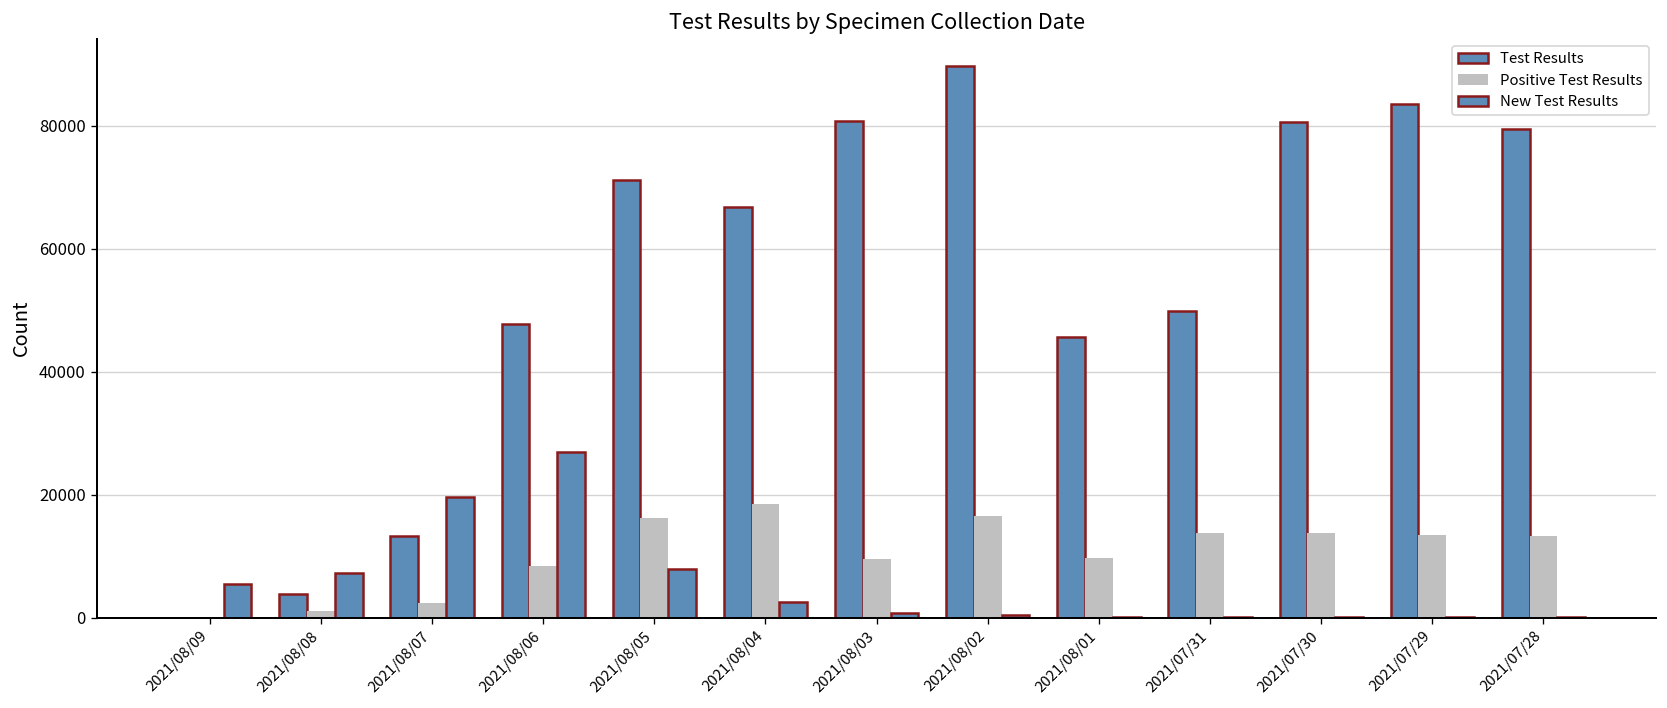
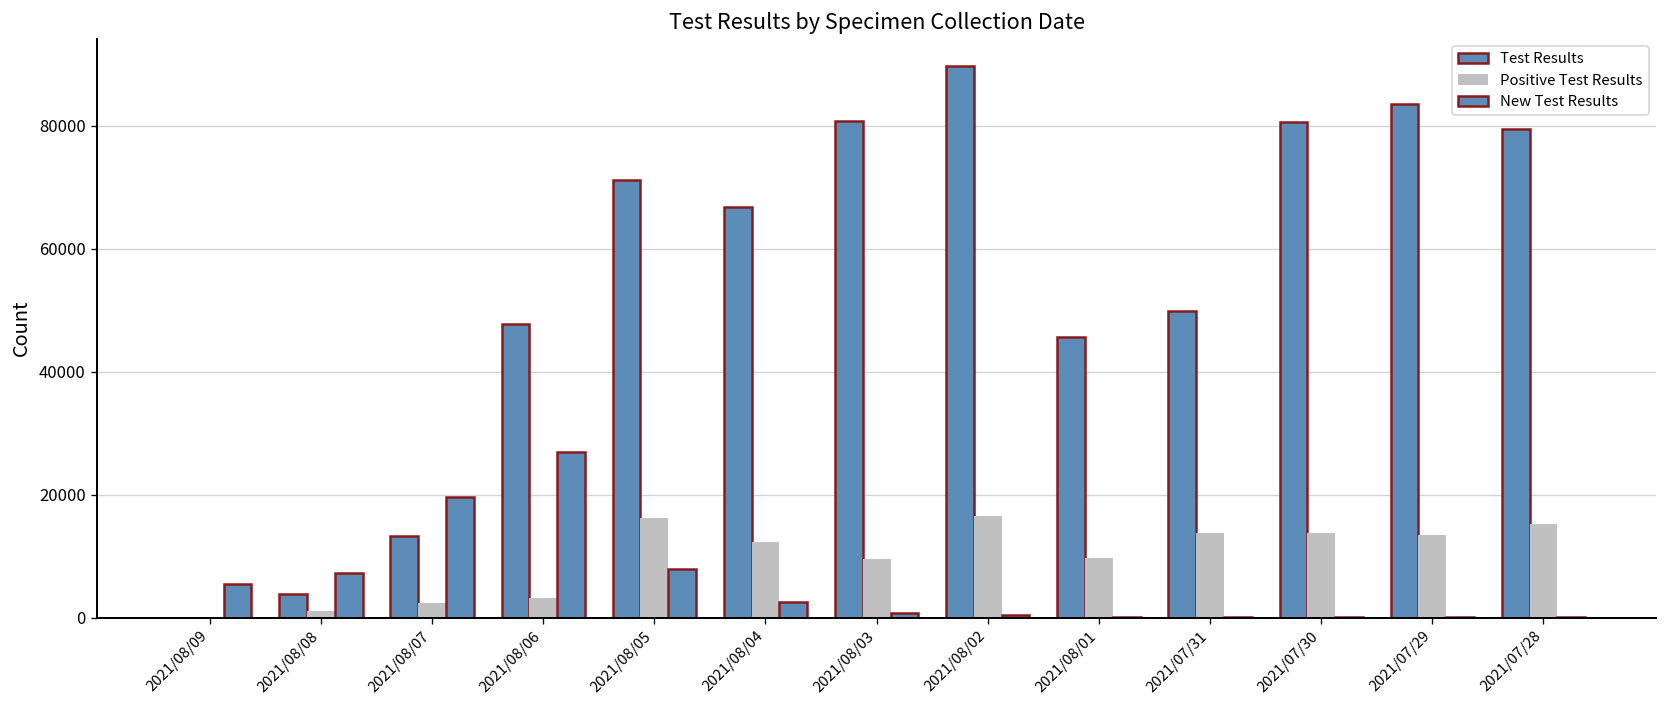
  {
    "Positive Test Results": {
      "2021/08/09": 0,
      "2021/08/08": 1000,
      "2021/08/07": 2000,
-     "2021/08/06": 8000,
+     "2021/08/06": 3000,
      "2021/08/05": 16000,
-     "2021/08/04": 19000,
+     "2021/08/04": 12000,
      "2021/08/03": 10000,
      "2021/08/02": 16000,
      "2021/08/01": 10000,
      "2021/07/31": 14000,
      "2021/07/30": 14000,
      "2021/07/29": 13000,
-     "2021/07/28": 13000
+     "2021/07/28": 15000
    }
  }
